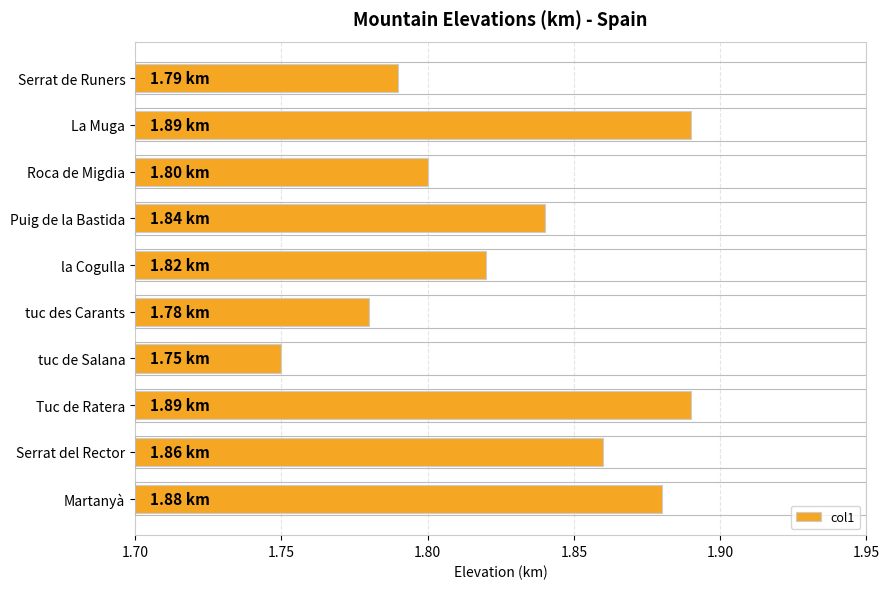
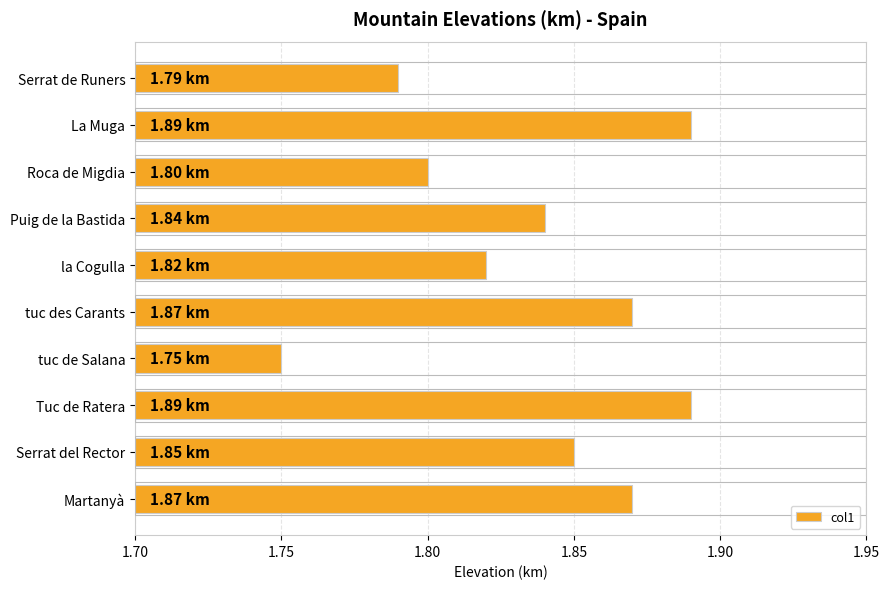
  {
    "Serrat de Runers": 1.79,
    "La Muga": 1.89,
    "Roca de Migdia": 1.80,
    "Puig de la Bastida": 1.84,
    "la Cogulla": 1.82,
-   "tuc des Carants": 1.78,
+   "tuc des Carants": 1.87,
    "tuc de Salana": 1.75,
    "Tuc de Ratera": 1.89,
-   "Serrat del Rector": 1.86,
-   "Martanyà": 1.88
+   "Serrat del Rector": 1.85,
+   "Martanyà": 1.87
  }
